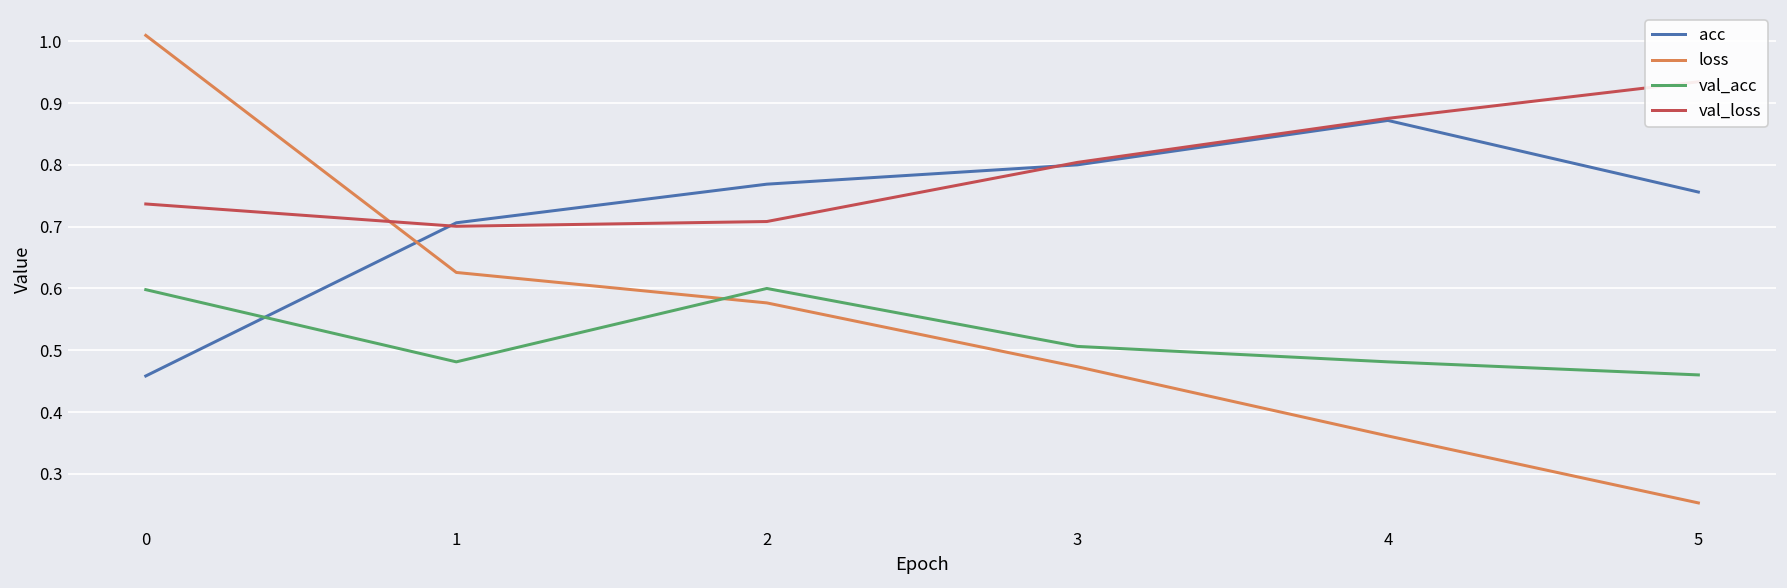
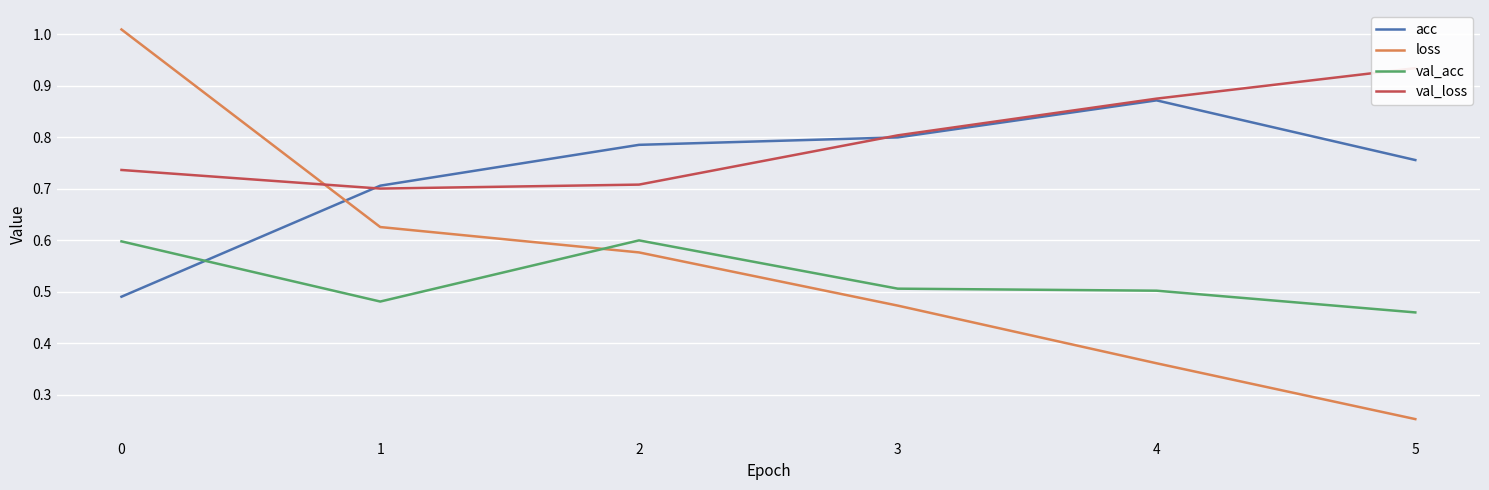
  {
    "acc": {
-     "0": 0.46,
+     "0": 0.49,
      "1": 0.71,
-     "2": 0.77,
+     "2": 0.79,
      "5": 0.76
    },
    "val_acc": {
      "0": 0.60,
      "1": 0.48,
      "2": 0.60,
      "3": 0.51,
-     "4": 0.48,
+     "4": 0.50,
      "5": 0.46
    }
  }
